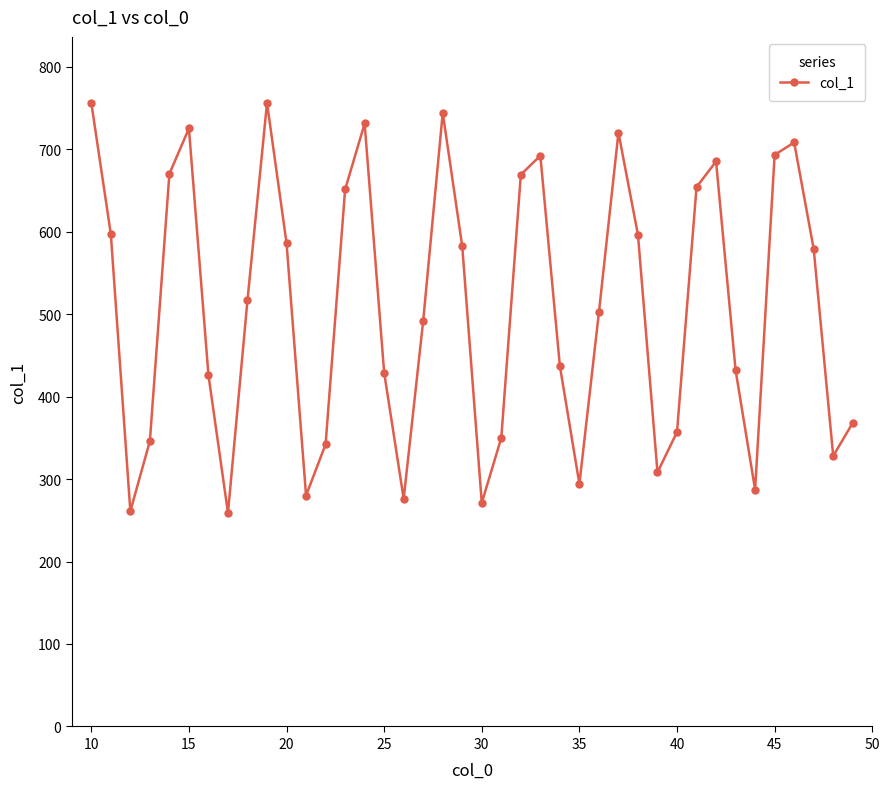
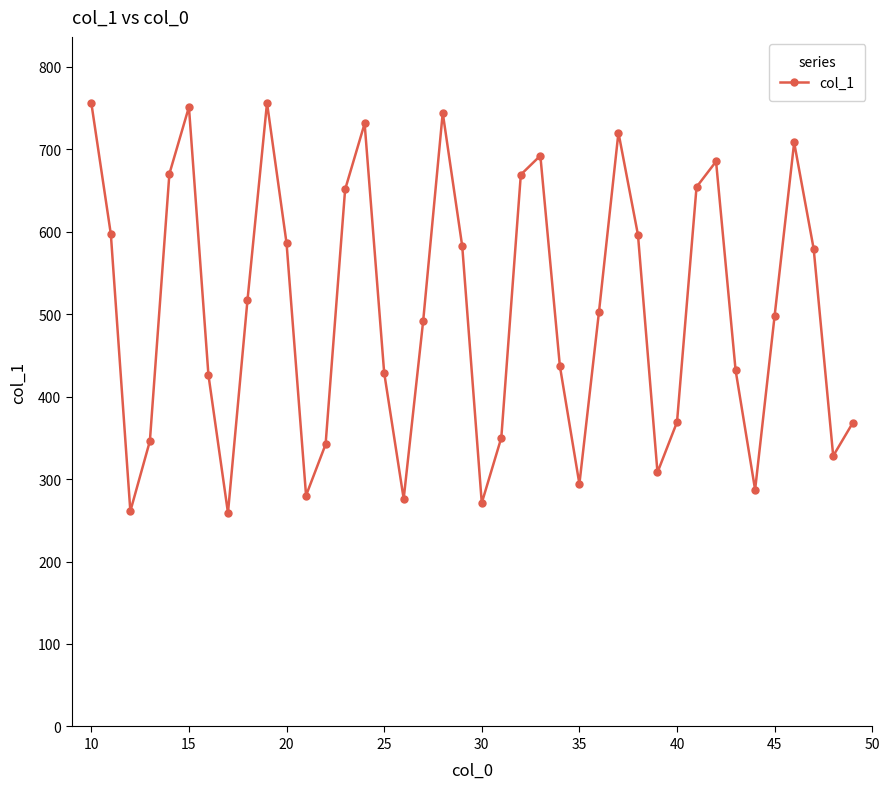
  {
    "10": 760,
-   "15": 730,
+   "15": 750,
    "20": 590,
    "25": 430,
    "30": 270,
    "35": 290,
-   "40": 360,
-   "45": 690
+   "40": 370,
+   "45": 500
  }
